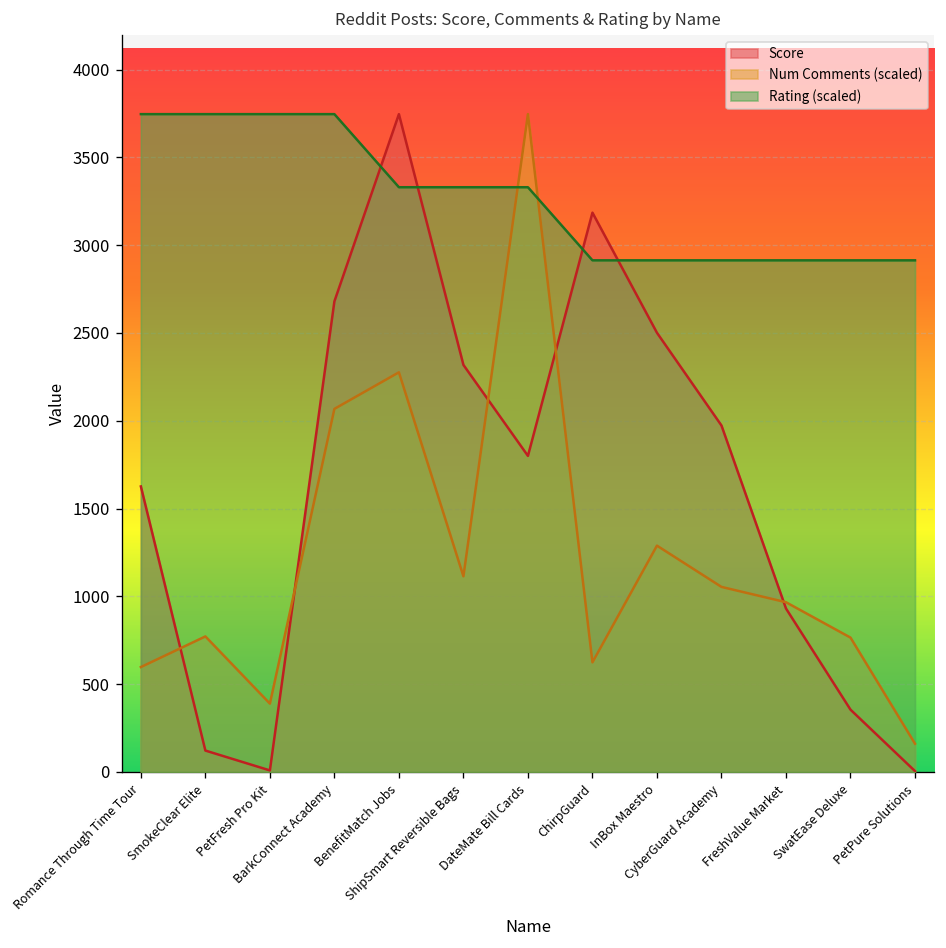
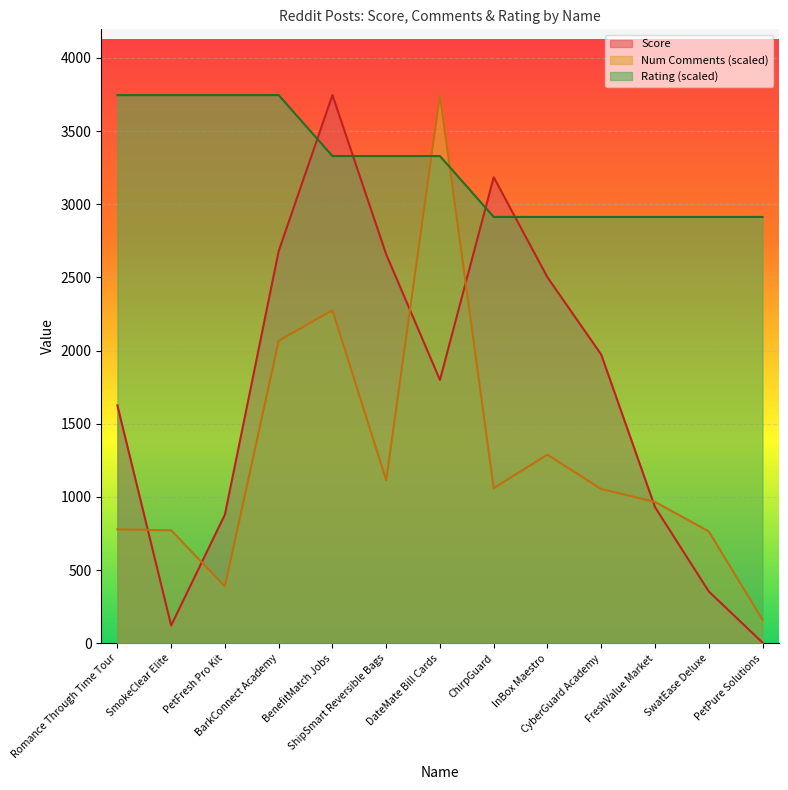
  {
    "Score": {
      "Romance Through Time Tour": 1630,
      "SmokeClear Elite": 120,
-     "PetFresh Pro Kit": 10,
+     "PetFresh Pro Kit": 880,
      "BarkConnect Academy": 2680,
      "BenefitMatch Jobs": 3750,
-     "ShipSmart Reversible Bags": 2320,
+     "ShipSmart Reversible Bags": 2660,
      "DateMate Bill Cards": 1800,
      "ChirpGuard": 3190,
      "InBox Maestro": 2500,
      "CyberGuard Academy": 1970,
      "FreshValue Market": 930,
      "SwatEase Deluxe": 360,
      "PetPure Solutions": 10
    },
    "Num Comments (scaled)": {
-     "Romance Through Time Tour": 600,
+     "Romance Through Time Tour": 780,
      "SmokeClear Elite": 770,
      "PetFresh Pro Kit": 390,
      "BarkConnect Academy": 2070,
      "BenefitMatch Jobs": 2280,
      "ShipSmart Reversible Bags": 1110,
      "DateMate Bill Cards": 3750,
-     "ChirpGuard": 620,
+     "ChirpGuard": 1060,
      "InBox Maestro": 1290,
      "CyberGuard Academy": 1050,
      "FreshValue Market": 970,
      "SwatEase Deluxe": 770,
      "PetPure Solutions": 160
    },
    "Rating (scaled)": {
      "Romance Through Time Tour": 3750,
      "SmokeClear Elite": 3750,
      "PetFresh Pro Kit": 3750,
      "BarkConnect Academy": 3750,
      "BenefitMatch Jobs": 3330,
      "ShipSmart Reversible Bags": 3330,
      "DateMate Bill Cards": 3330,
      "ChirpGuard": 2910,
      "InBox Maestro": 2910,
      "CyberGuard Academy": 2910,
      "FreshValue Market": 2910,
      "SwatEase Deluxe": 2910,
      "PetPure Solutions": 2910
    }
  }
